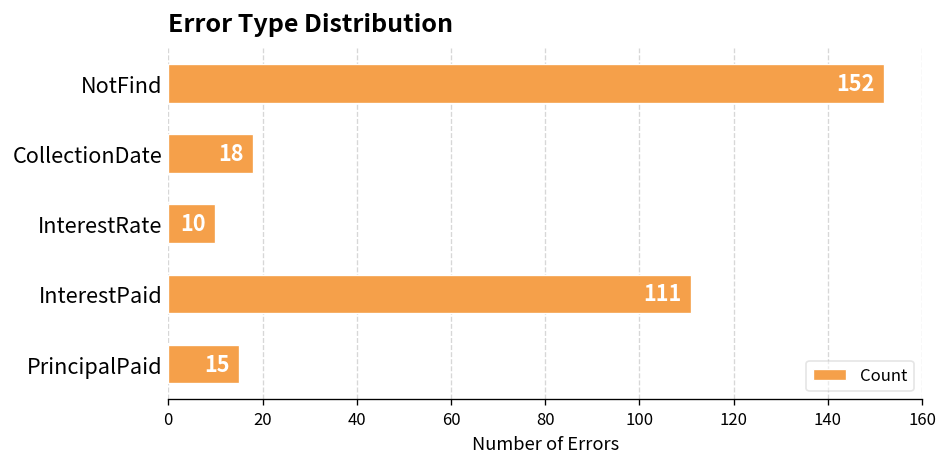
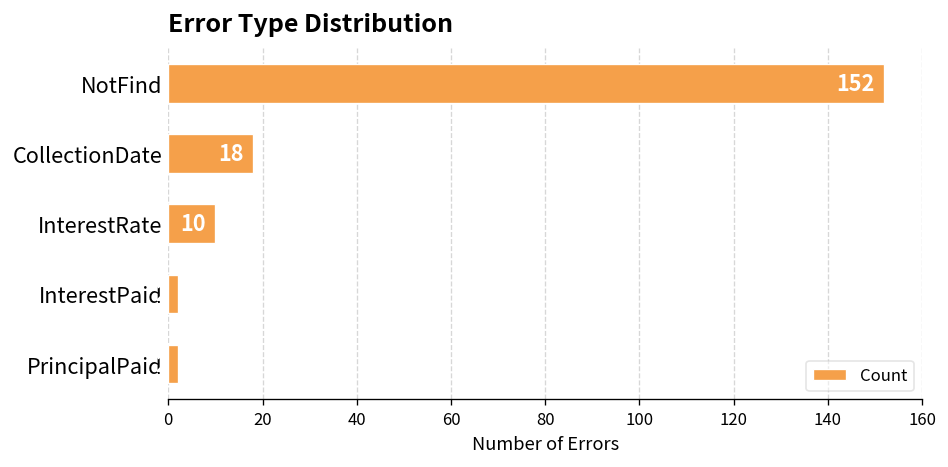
  {
-   "InterestPaid": 111,
-   "PrincipalPaid": 15
+   "InterestPaid": 2,
+   "PrincipalPaid": 2
  }
